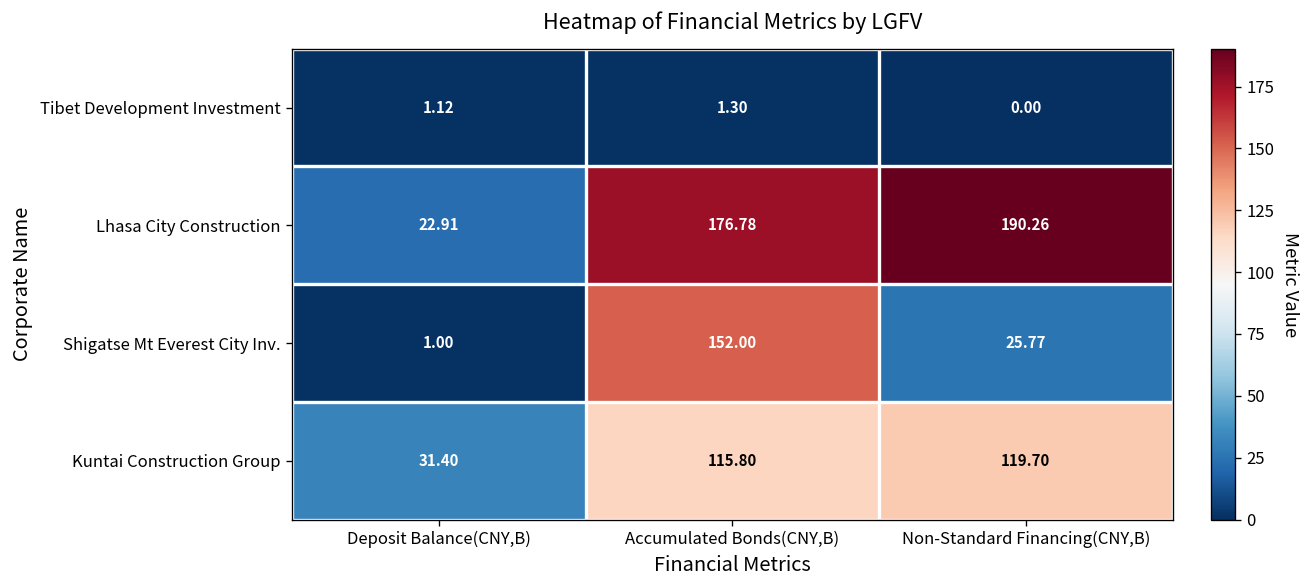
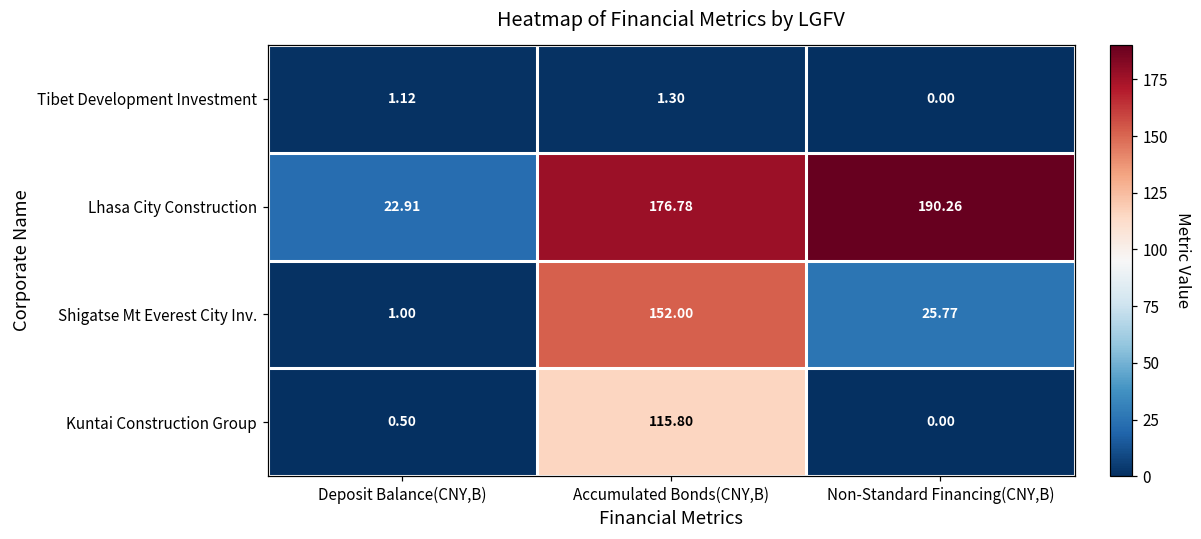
  {
    "Tibet Development Investment": {
      "Deposit Balance(CNY,B)": 1.12,
      "Accumulated Bonds(CNY,B)": 1.30,
      "Non-Standard Financing(CNY,B)": 0.00
    },
    "Lhasa City Construction": {
      "Deposit Balance(CNY,B)": 22.91,
      "Accumulated Bonds(CNY,B)": 176.78,
      "Non-Standard Financing(CNY,B)": 190.26
    },
    "Shigatse Mt Everest City Inv.": {
      "Deposit Balance(CNY,B)": 1.00,
      "Accumulated Bonds(CNY,B)": 152.00,
      "Non-Standard Financing(CNY,B)": 25.77
    },
    "Kuntai Construction Group": {
-     "Deposit Balance(CNY,B)": 31.40,
+     "Deposit Balance(CNY,B)": 0.50,
      "Accumulated Bonds(CNY,B)": 115.80,
-     "Non-Standard Financing(CNY,B)": 119.70
+     "Non-Standard Financing(CNY,B)": 0.00
    }
  }
